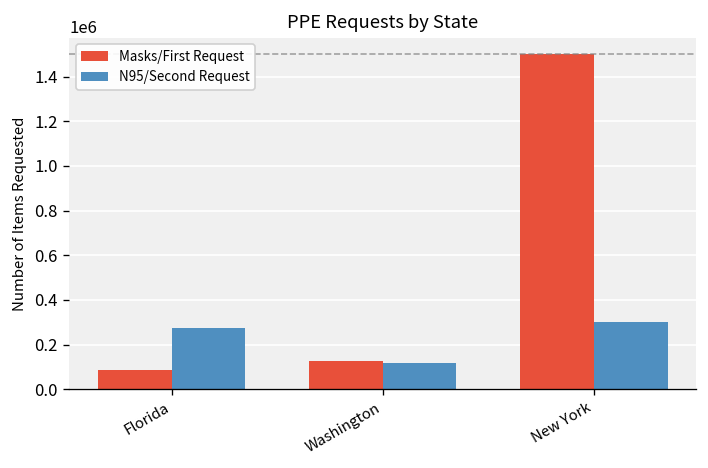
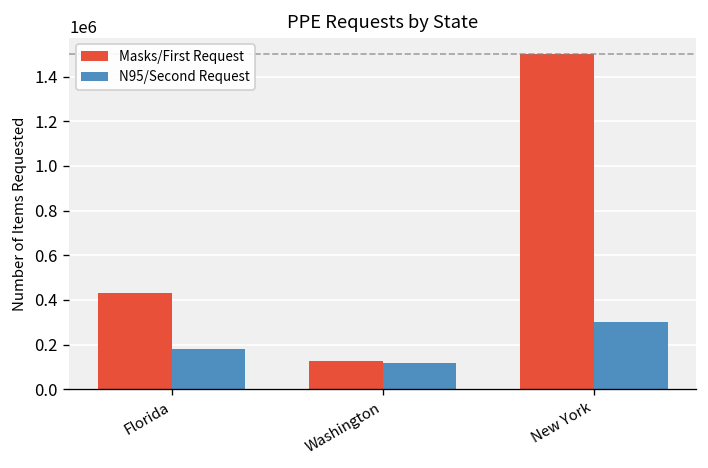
  {
    "Masks/First Request": {
-     "Florida": 90000,
+     "Florida": 430000,
      "Washington": 120000,
      "New York": 1500000
    },
    "N95/Second Request": {
-     "Florida": 270000,
+     "Florida": 180000,
      "Washington": 120000,
      "New York": 300000
    }
  }
